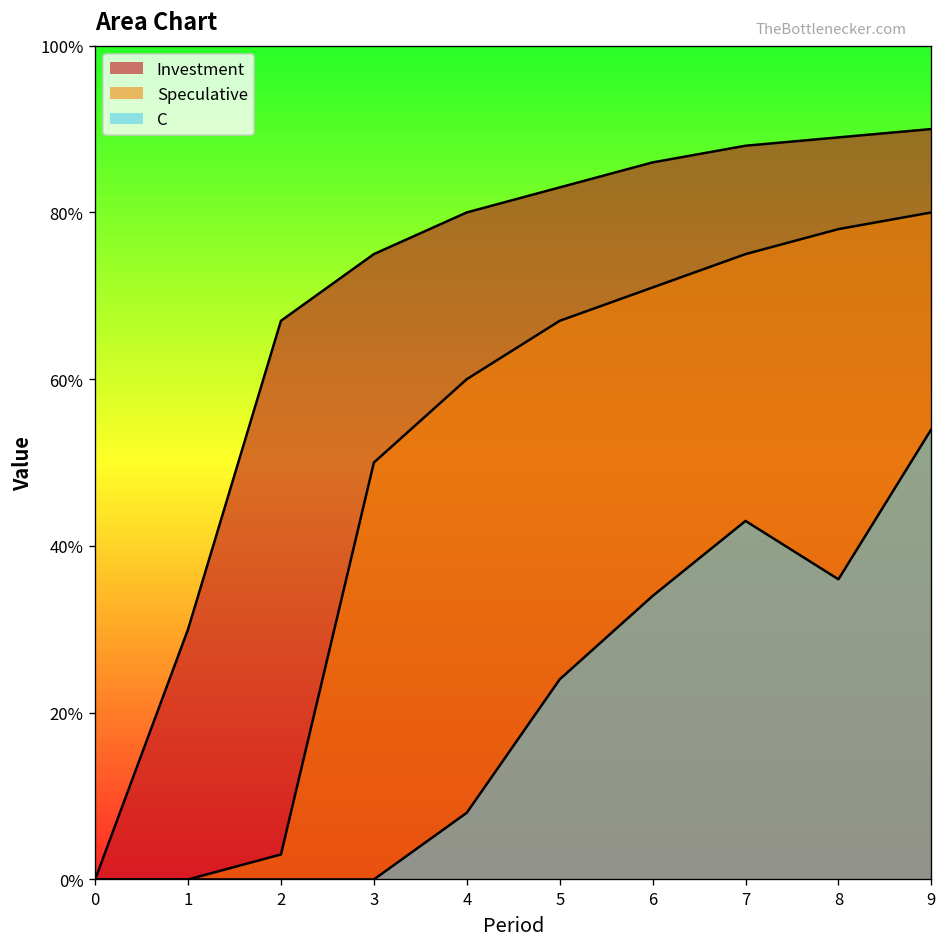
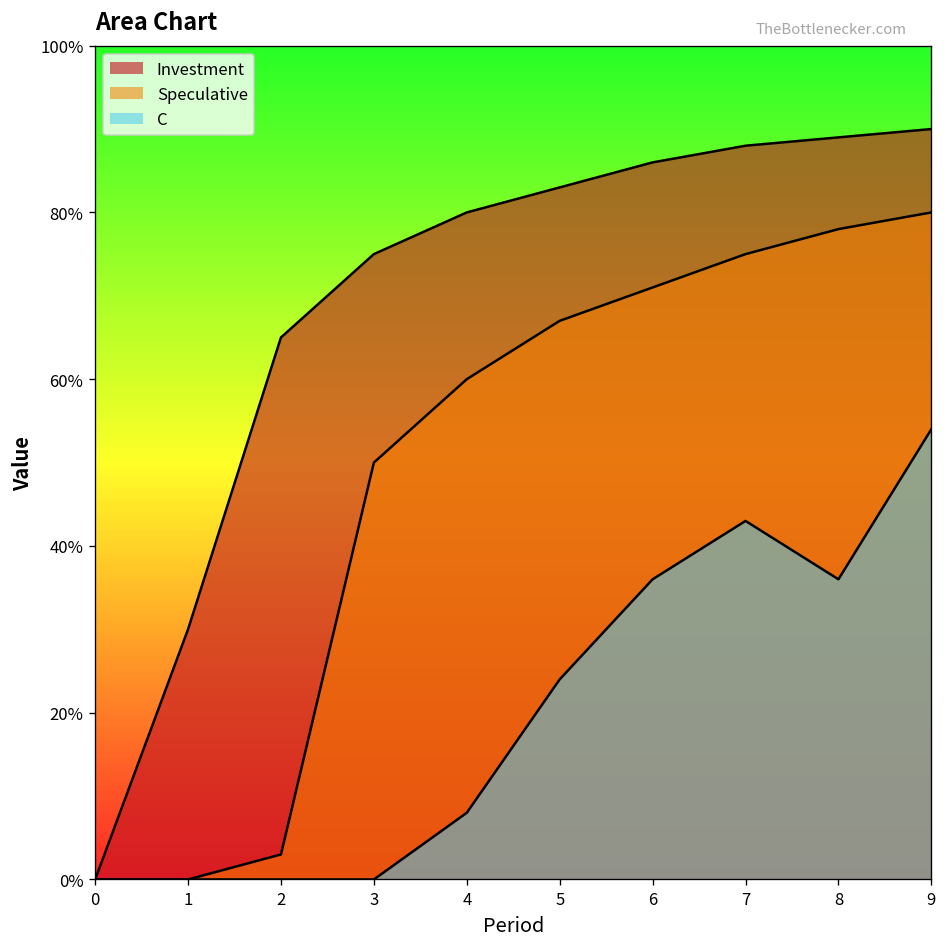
  {
    "Investment": {
      "1": "30%",
-     "2": "67%",
+     "2": "65%",
      "3": "75%",
      "4": "80%",
      "5": "83%",
      "6": "86%",
      "7": "88%",
      "8": "89%",
      "9": "90%"
    },
    "Speculative": {
      "2": "3%",
      "3": "50%",
      "4": "60%",
      "5": "67%",
      "6": "71%",
      "7": "75%",
      "8": "78%",
      "9": "80%"
    },
    "C": {
      "2": "0%",
      "3": "0%",
      "4": "8%",
      "5": "24%",
-     "6": "34%",
+     "6": "36%",
      "7": "43%",
      "8": "36%",
      "9": "54%"
    }
  }
